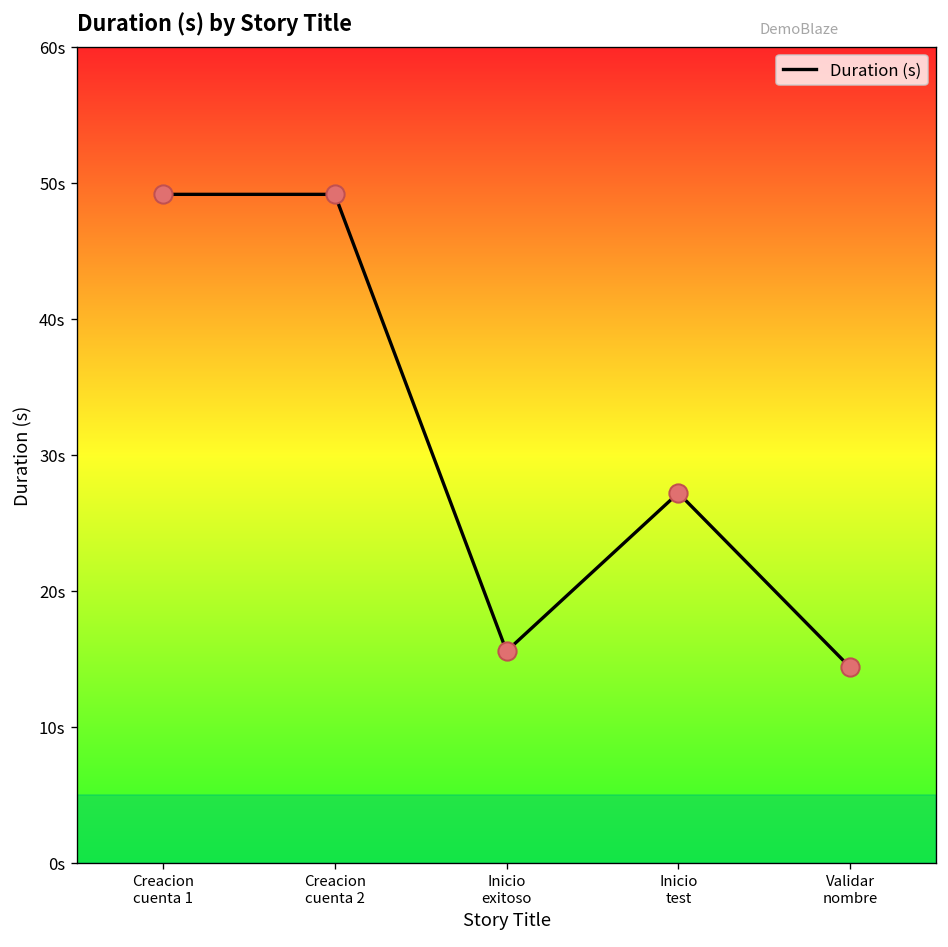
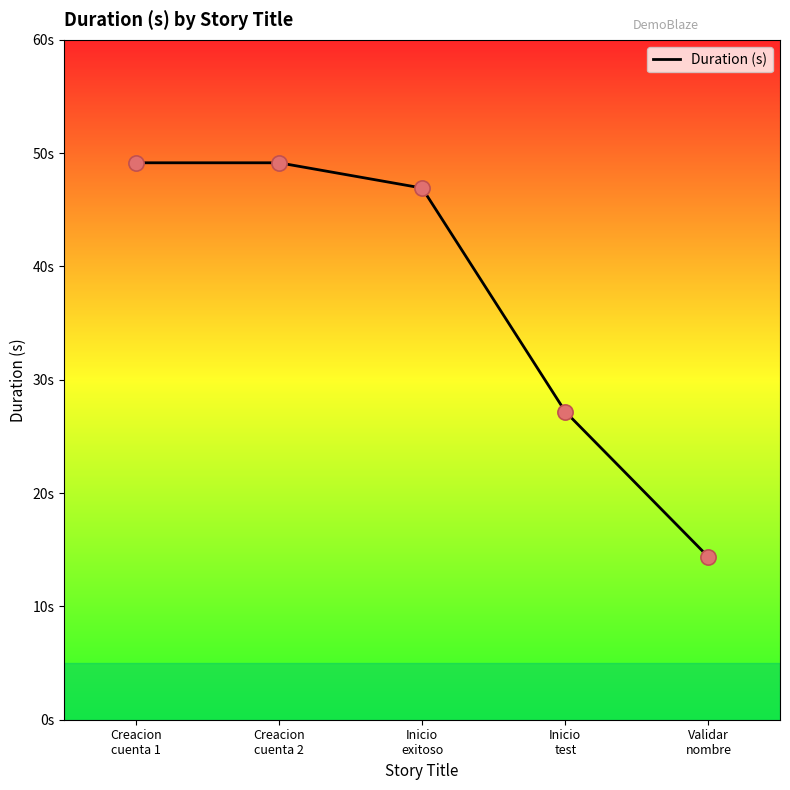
  {
    "Creacion cuenta 1": "49.2s",
    "Creacion cuenta 2": "49.2s",
-   "Inicio exitoso": "15.6s",
+   "Inicio exitoso": "46.9s",
    "Inicio test": "27.2s",
    "Validar nombre": "14.4s"
  }
